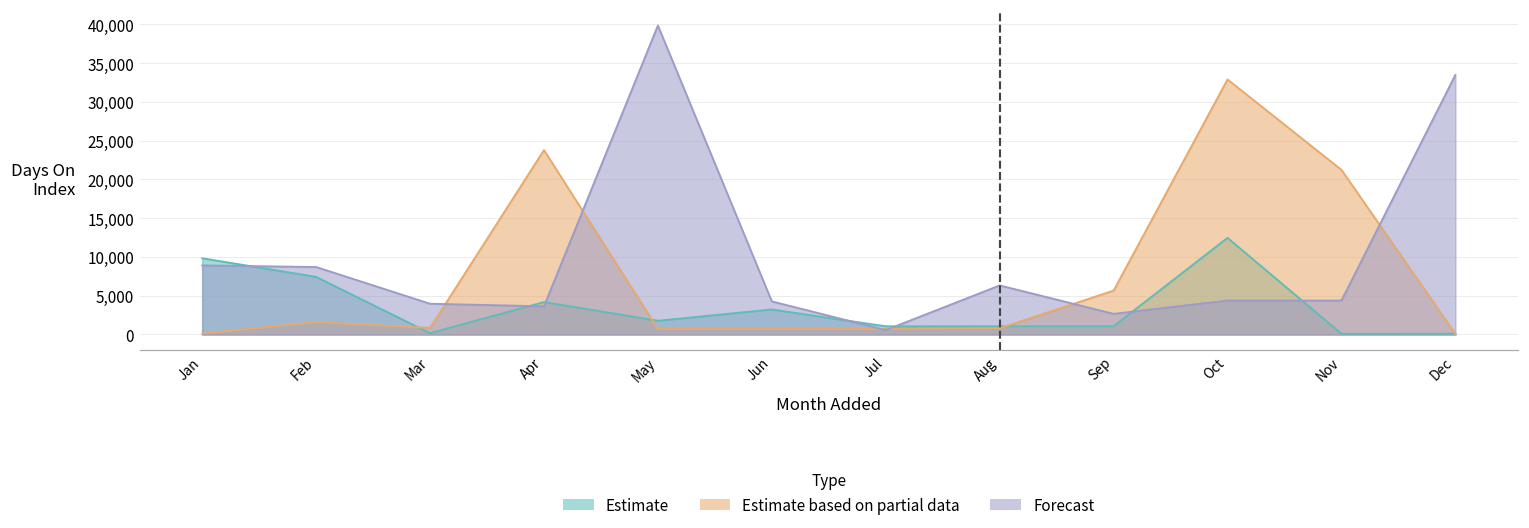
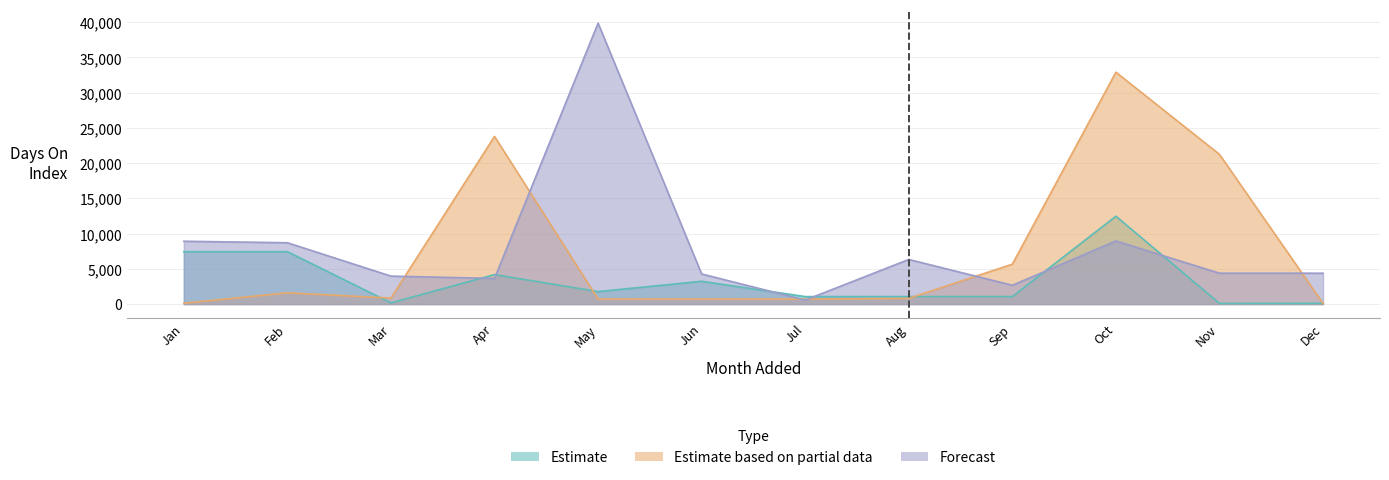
  {
    "Estimate": {
-     "Jan": "10,000",
+     "Jan": "7,000",
      "Feb": "7,000",
      "Mar": "0",
      "Apr": "4,000",
      "May": "2,000",
      "Jun": "3,000",
      "Sep": "1,000",
      "Oct": "12,000",
      "Nov": "0"
    },
    "Estimate based on partial data": {
      "Jan": "0",
      "Feb": "2,000",
      "Mar": "1,000",
      "Apr": "24,000",
      "May": "1,000",
      "Jun": "1,000",
      "Sep": "6,000",
      "Oct": "33,000",
      "Nov": "21,000"
    },
    "Forecast": {
      "Jan": "9,000",
      "Feb": "9,000",
      "Mar": "4,000",
      "Apr": "4,000",
      "May": "40,000",
      "Jun": "4,000",
      "Aug": "6,000",
      "Sep": "3,000",
-     "Oct": "4,000",
+     "Oct": "9,000",
      "Nov": "4,000",
-     "Dec": "33,000"
+     "Dec": "4,000"
    }
  }
